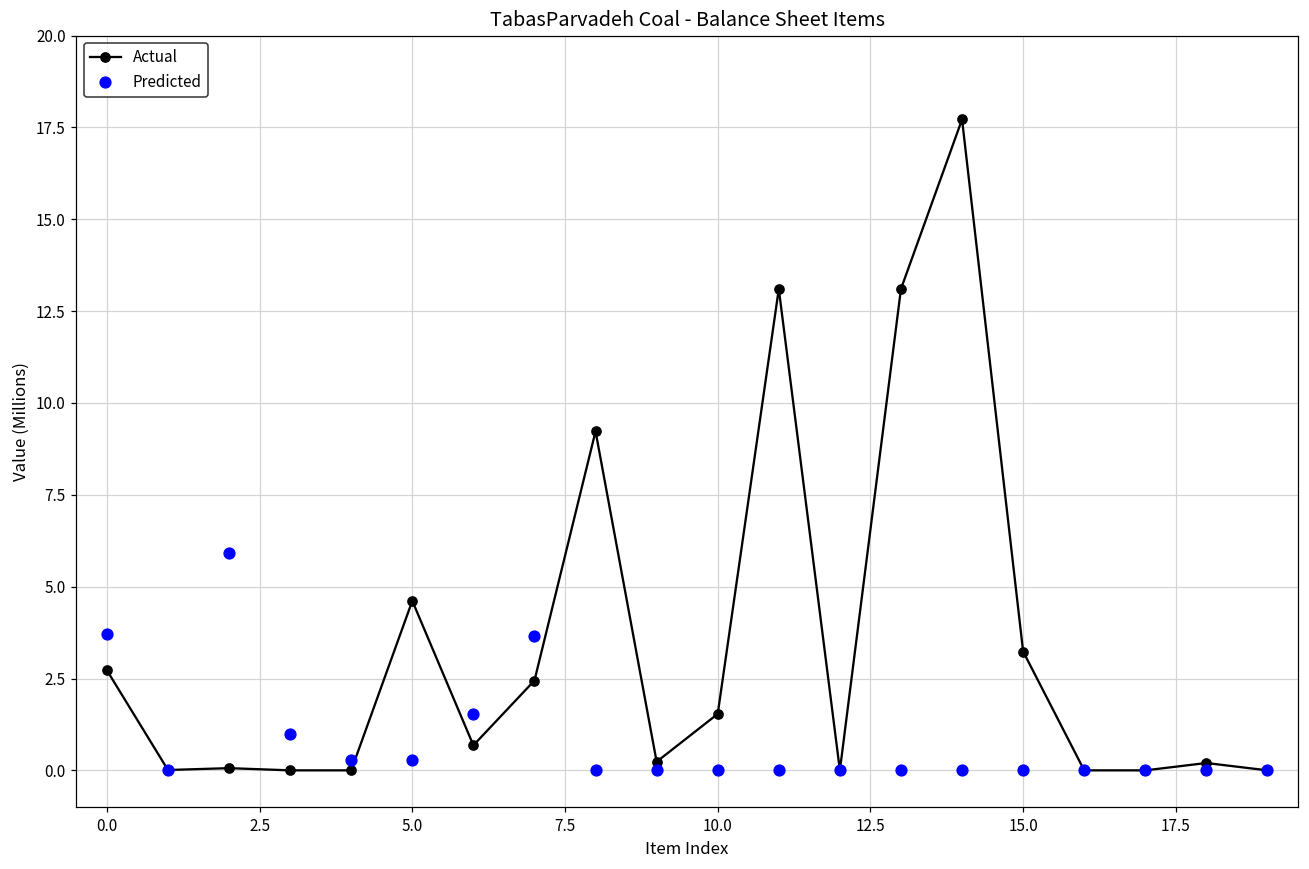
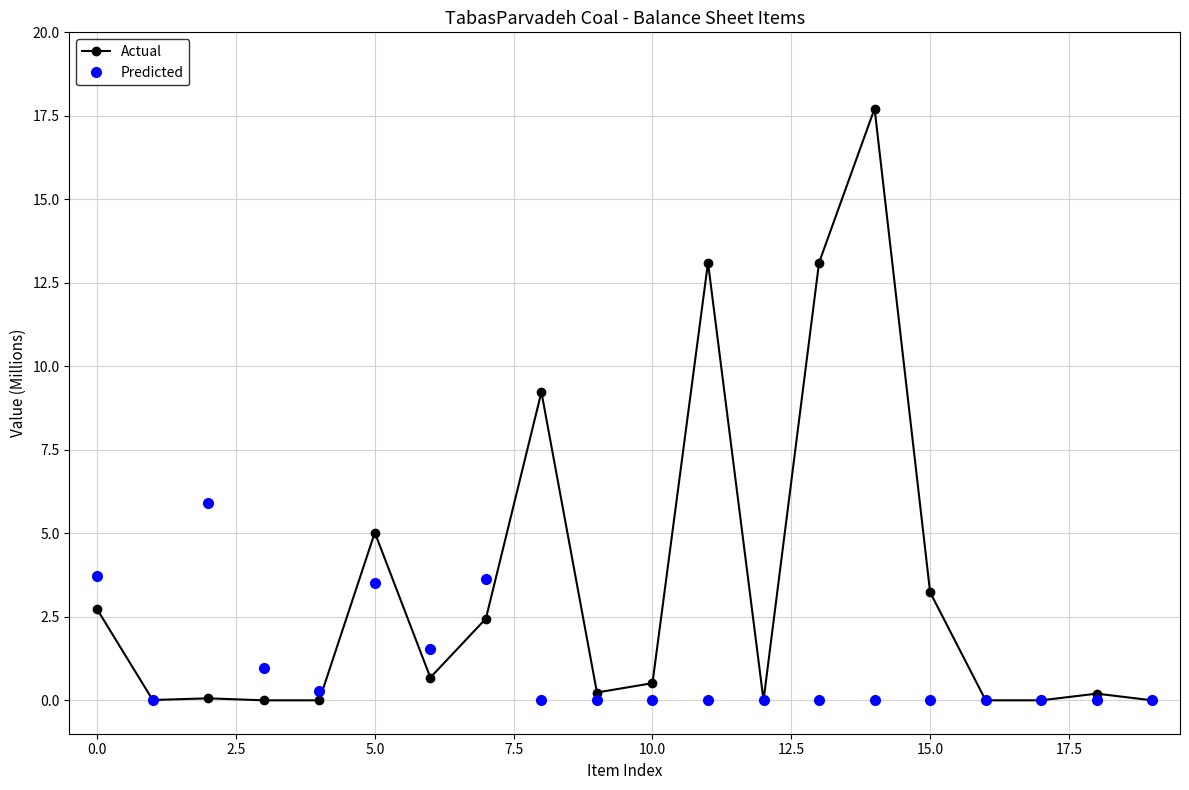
  {
    "Actual": {
      "0.0": 2.7,
-     "5.0": 4.6,
-     "10.0": 1.5,
+     "5.0": 5.0,
+     "10.0": 0.5,
      "15.0": 3.2
    },
    "Predicted": {
      "0.0": 3.7,
-     "5.0": 0.3,
+     "5.0": 3.5,
      "10.0": 0.0,
      "15.0": 0.0
    }
  }
